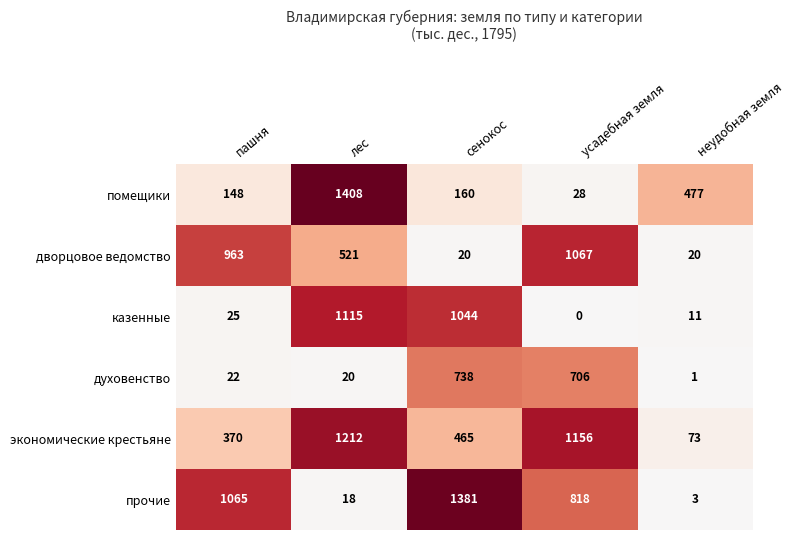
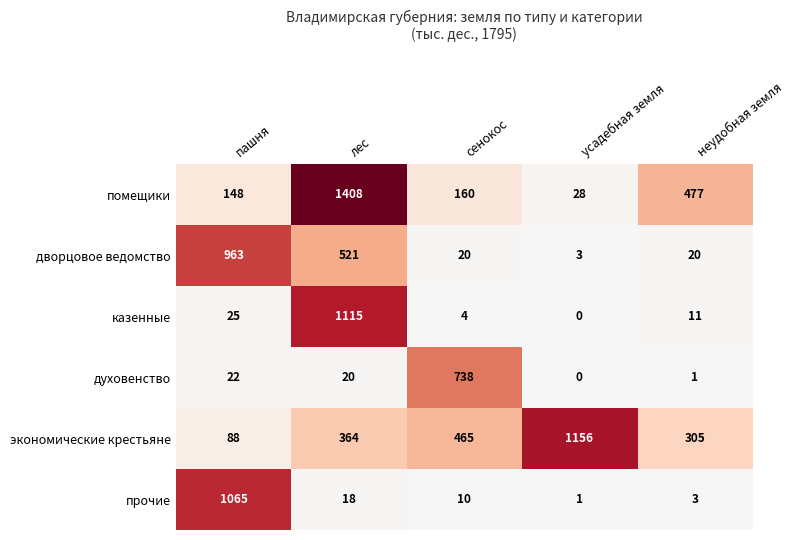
  {
    "помещики": {
      "пашня": 148,
      "лес": 1408,
      "сенокос": 160,
      "усадебная земля": 28,
      "неудобная земля": 477
    },
    "дворцовое ведомство": {
      "пашня": 963,
      "лес": 521,
      "сенокос": 20,
-     "усадебная земля": 1067,
+     "усадебная земля": 3,
      "неудобная земля": 20
    },
    "казенные": {
      "пашня": 25,
      "лес": 1115,
-     "сенокос": 1044,
+     "сенокос": 4,
      "усадебная земля": 0,
      "неудобная земля": 11
    },
    "духовенство": {
      "пашня": 22,
      "лес": 20,
      "сенокос": 738,
-     "усадебная земля": 706,
+     "усадебная земля": 0,
      "неудобная земля": 1
    },
    "экономические крестьяне": {
-     "пашня": 370,
-     "лес": 1212,
+     "пашня": 88,
+     "лес": 364,
      "сенокос": 465,
      "усадебная земля": 1156,
-     "неудобная земля": 73
+     "неудобная земля": 305
    },
    "прочие": {
      "пашня": 1065,
      "лес": 18,
-     "сенокос": 1381,
-     "усадебная земля": 818,
+     "сенокос": 10,
+     "усадебная земля": 1,
      "неудобная земля": 3
    }
  }
